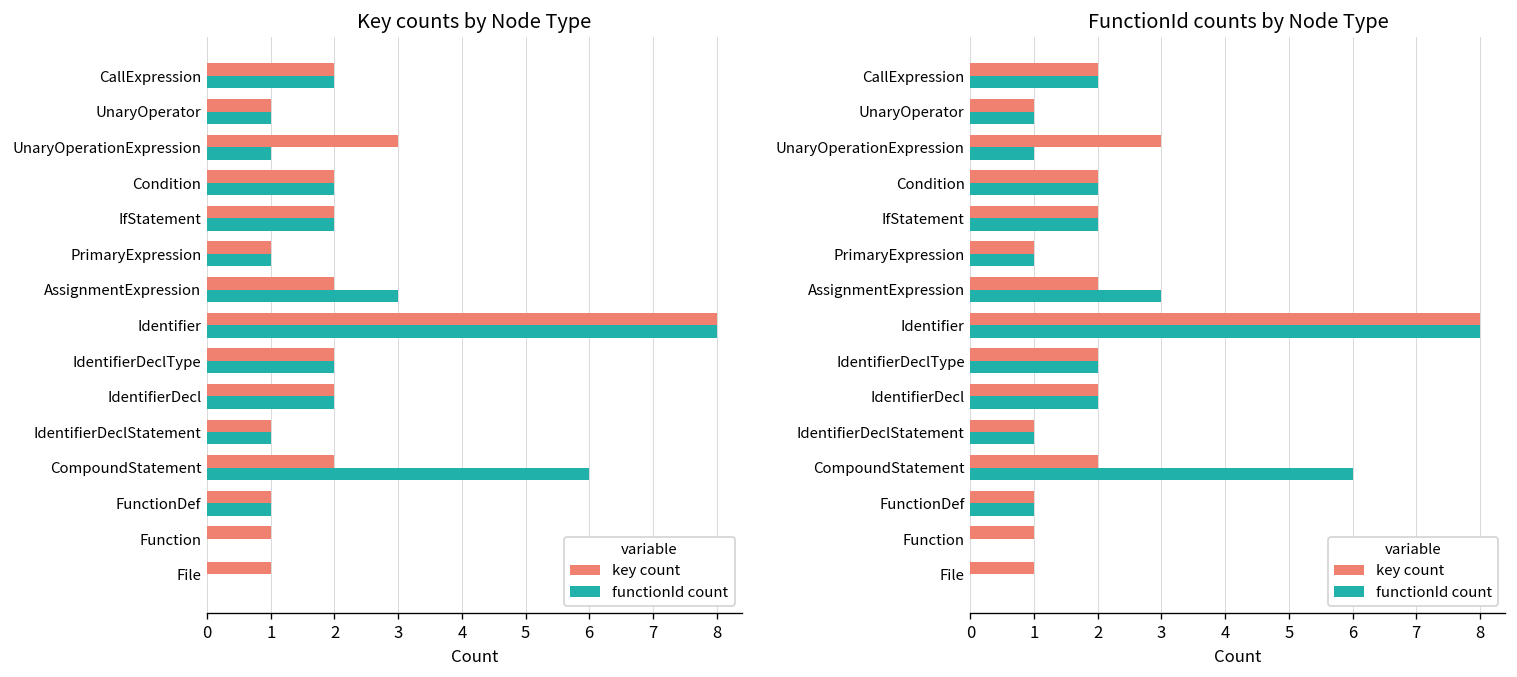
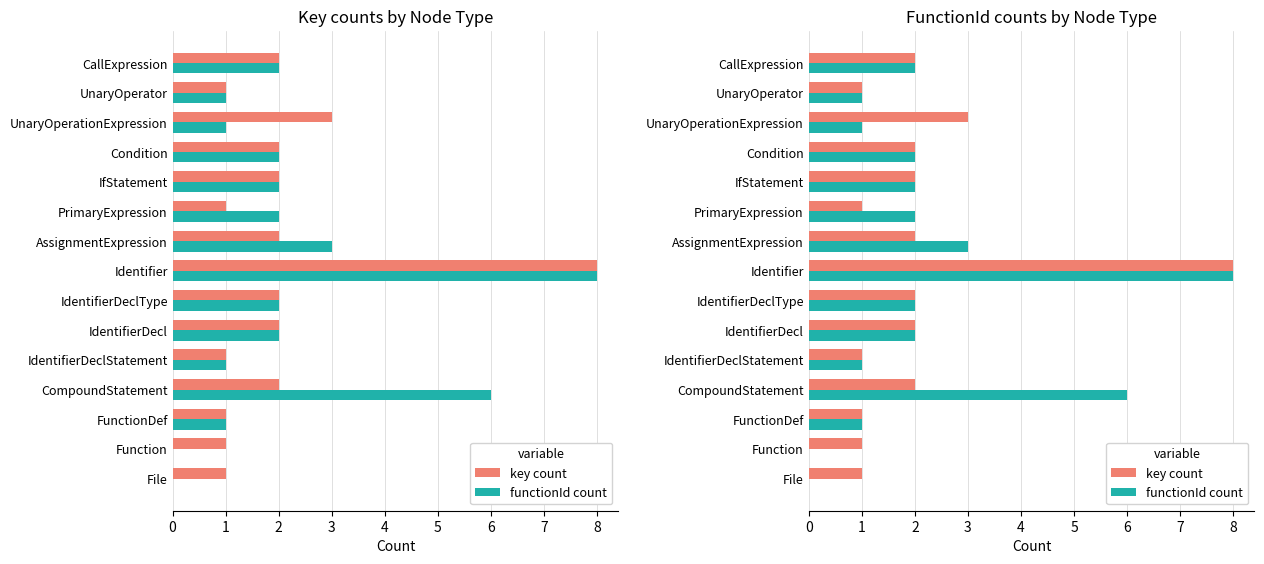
  {
    "Key counts by Node Type": {
      "key count": {
        "CallExpression": 2,
        "UnaryOperator": 1,
        "UnaryOperationExpression": 3,
        "Condition": 2,
        "IfStatement": 2,
        "PrimaryExpression": 1,
        "AssignmentExpression": 2,
        "Identifier": 8,
        "IdentifierDeclType": 2,
        "IdentifierDecl": 2,
        "IdentifierDeclStatement": 1,
        "CompoundStatement": 2,
        "FunctionDef": 1,
        "Function": 1,
        "File": 1
      },
      "functionId count": {
        "CallExpression": 2,
        "UnaryOperator": 1,
        "UnaryOperationExpression": 1,
        "Condition": 2,
        "IfStatement": 2,
-       "PrimaryExpression": 1,
+       "PrimaryExpression": 2,
        "AssignmentExpression": 3,
        "Identifier": 8,
        "IdentifierDeclType": 2,
        "IdentifierDecl": 2,
        "IdentifierDeclStatement": 1,
        "CompoundStatement": 6,
        "FunctionDef": 1,
        "Function": 0,
        "File": 0
      }
    },
    "FunctionId counts by Node Type": {
      "key count": {
        "CallExpression": 2,
        "UnaryOperator": 1,
        "UnaryOperationExpression": 3,
        "Condition": 2,
        "IfStatement": 2,
        "PrimaryExpression": 1,
        "AssignmentExpression": 2,
        "Identifier": 8,
        "IdentifierDeclType": 2,
        "IdentifierDecl": 2,
        "IdentifierDeclStatement": 1,
        "CompoundStatement": 2,
        "FunctionDef": 1,
        "Function": 1,
        "File": 1
      },
      "functionId count": {
        "CallExpression": 2,
        "UnaryOperator": 1,
        "UnaryOperationExpression": 1,
        "Condition": 2,
        "IfStatement": 2,
-       "PrimaryExpression": 1,
+       "PrimaryExpression": 2,
        "AssignmentExpression": 3,
        "Identifier": 8,
        "IdentifierDeclType": 2,
        "IdentifierDecl": 2,
        "IdentifierDeclStatement": 1,
        "CompoundStatement": 6,
        "FunctionDef": 1,
        "Function": 0,
        "File": 0
      }
    }
  }
